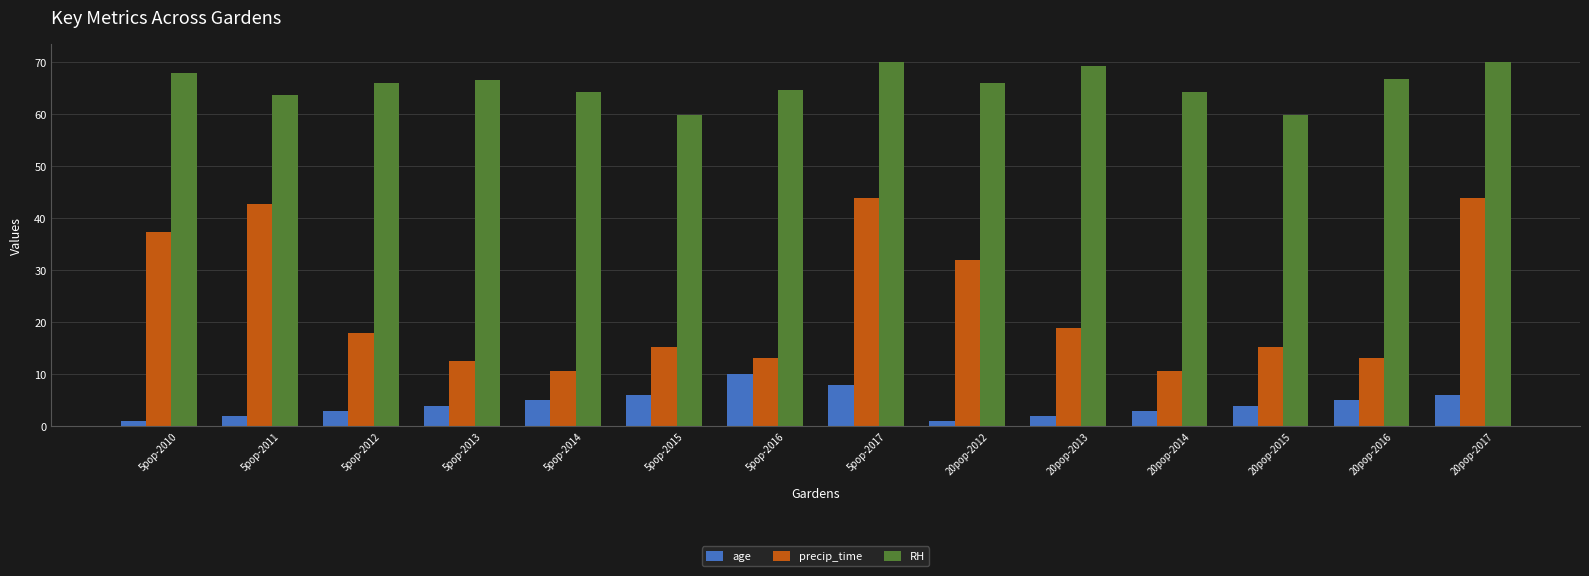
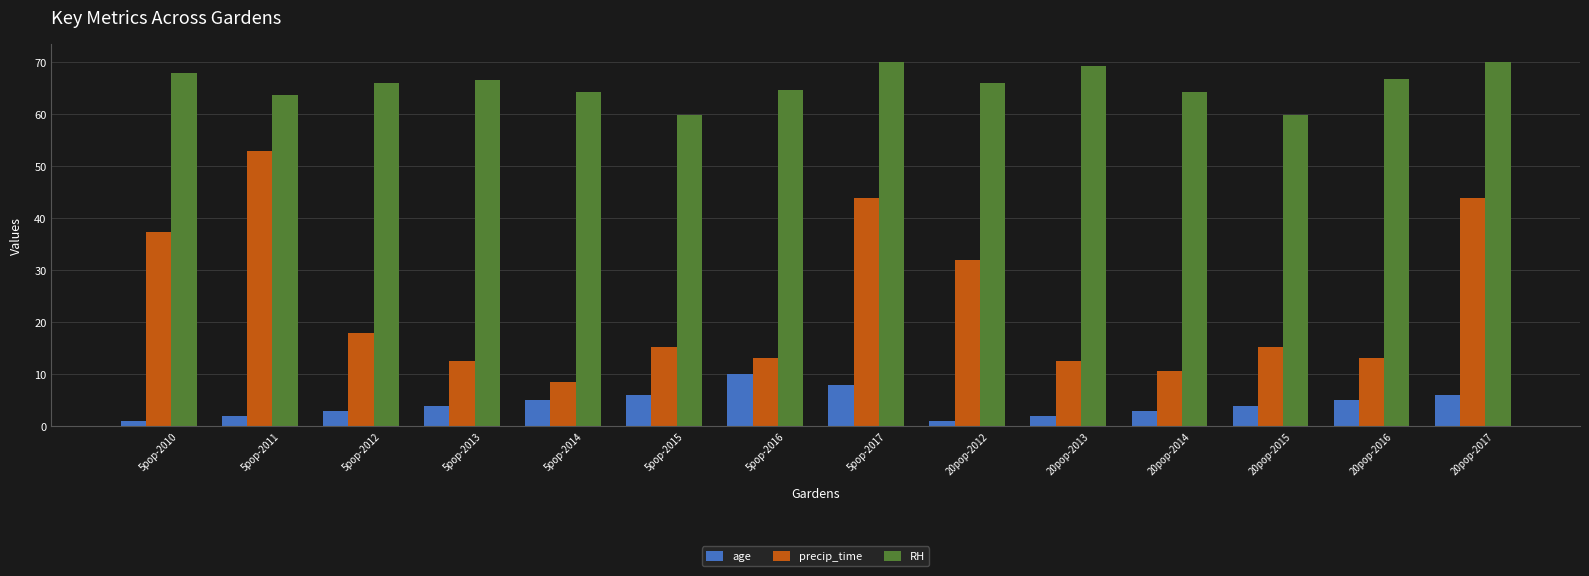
  {
    "age": {
      "5pop-2010": 1,
      "5pop-2011": 2,
      "5pop-2012": 3,
      "5pop-2013": 4,
      "5pop-2014": 5,
      "5pop-2015": 6,
      "5pop-2016": 10,
      "5pop-2017": 8,
      "20pop-2012": 1,
      "20pop-2013": 2,
      "20pop-2014": 3,
      "20pop-2015": 4,
      "20pop-2016": 5,
      "20pop-2017": 6
    },
    "precip_time": {
      "5pop-2010": 37,
-     "5pop-2011": 43,
+     "5pop-2011": 53,
      "5pop-2012": 18,
      "5pop-2013": 13,
-     "5pop-2014": 11,
+     "5pop-2014": 9,
      "5pop-2015": 15,
      "5pop-2016": 13,
      "5pop-2017": 44,
      "20pop-2012": 32,
-     "20pop-2013": 19,
+     "20pop-2013": 13,
      "20pop-2014": 11,
      "20pop-2015": 15,
      "20pop-2016": 13,
      "20pop-2017": 44
    },
    "RH": {
      "5pop-2010": 68,
      "5pop-2011": 64,
      "5pop-2012": 66,
      "5pop-2013": 67,
      "5pop-2014": 64,
      "5pop-2015": 60,
      "5pop-2016": 65,
      "5pop-2017": 70,
      "20pop-2012": 66,
      "20pop-2013": 69,
      "20pop-2014": 64,
      "20pop-2015": 60,
      "20pop-2016": 67,
      "20pop-2017": 70
    }
  }
